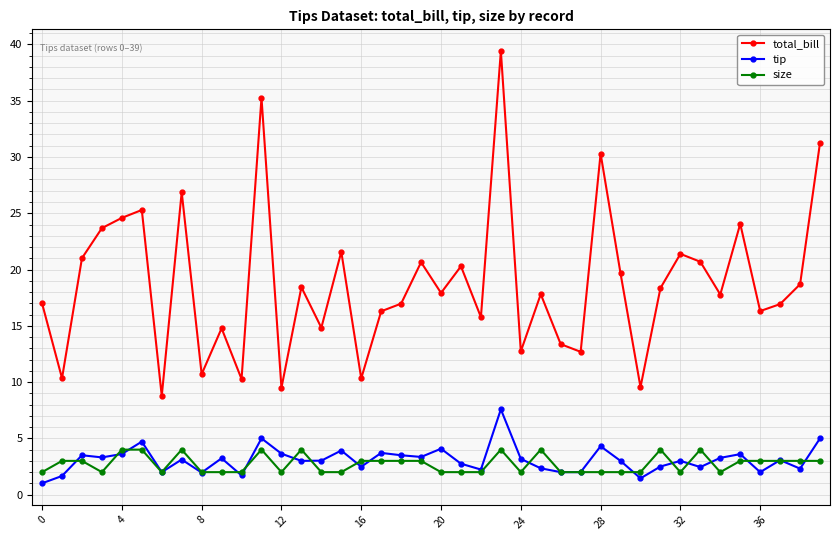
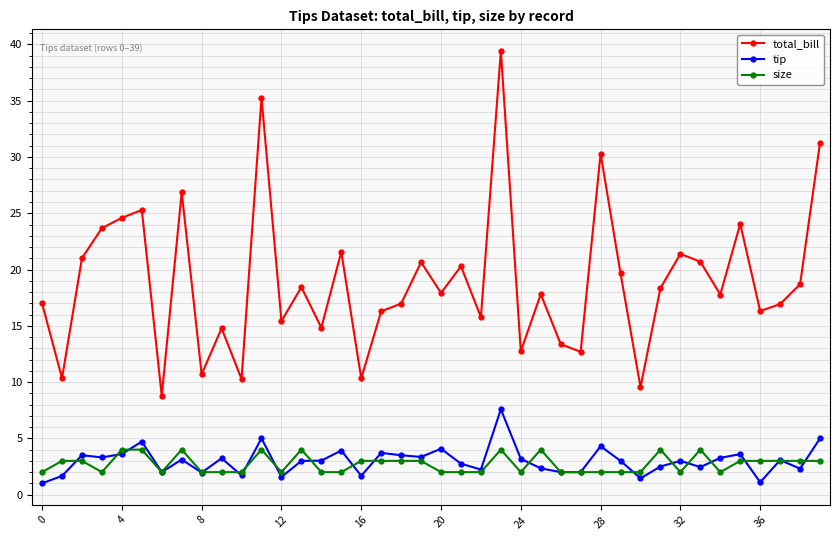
  {
    "total_bill": {
      "0": 17.0,
      "4": 24.6,
      "8": 10.7,
-     "12": 9.5,
+     "12": 15.4,
      "16": 10.3,
      "20": 17.9,
      "24": 12.7,
      "28": 30.3,
      "32": 21.4,
      "36": 16.3
    },
    "tip": {
      "0": 1.0,
      "4": 3.6,
-     "12": 3.6,
-     "16": 2.5,
+     "12": 1.6,
+     "16": 1.7,
      "20": 4.1,
      "24": 3.2,
      "28": 4.3,
      "32": 3.0,
-     "36": 2.0
+     "36": 1.1
    },
    "size": {
      "0": 2.0,
      "4": 4.0,
      "12": 2.0,
      "16": 3.0,
      "20": 2.0,
      "24": 2.0,
      "28": 2.0,
      "32": 2.0,
      "36": 3.0
    }
  }
